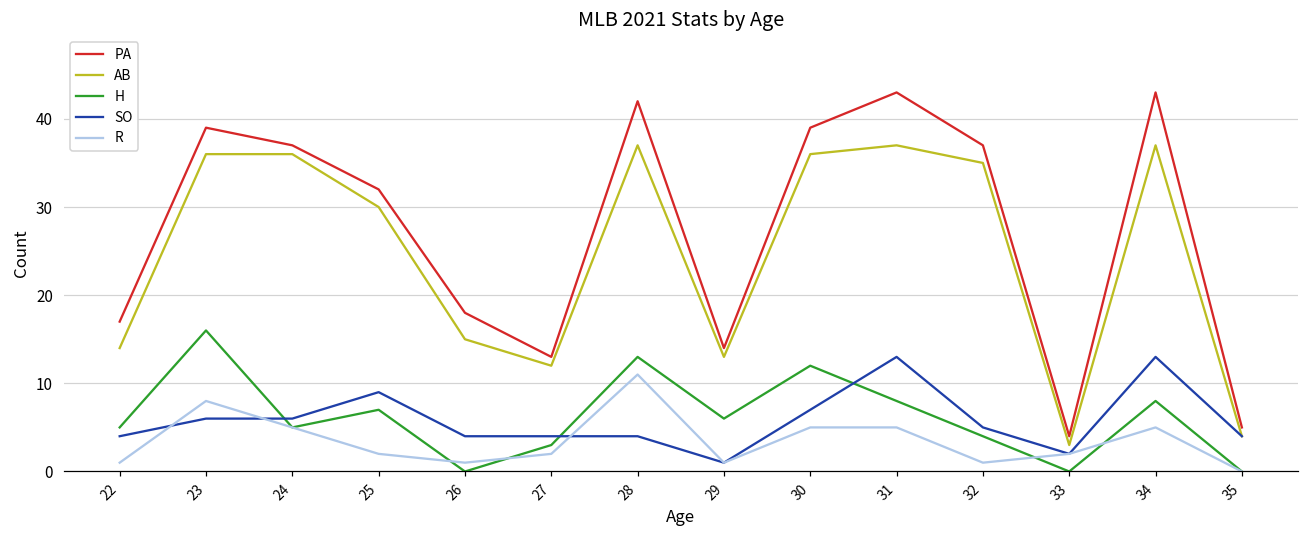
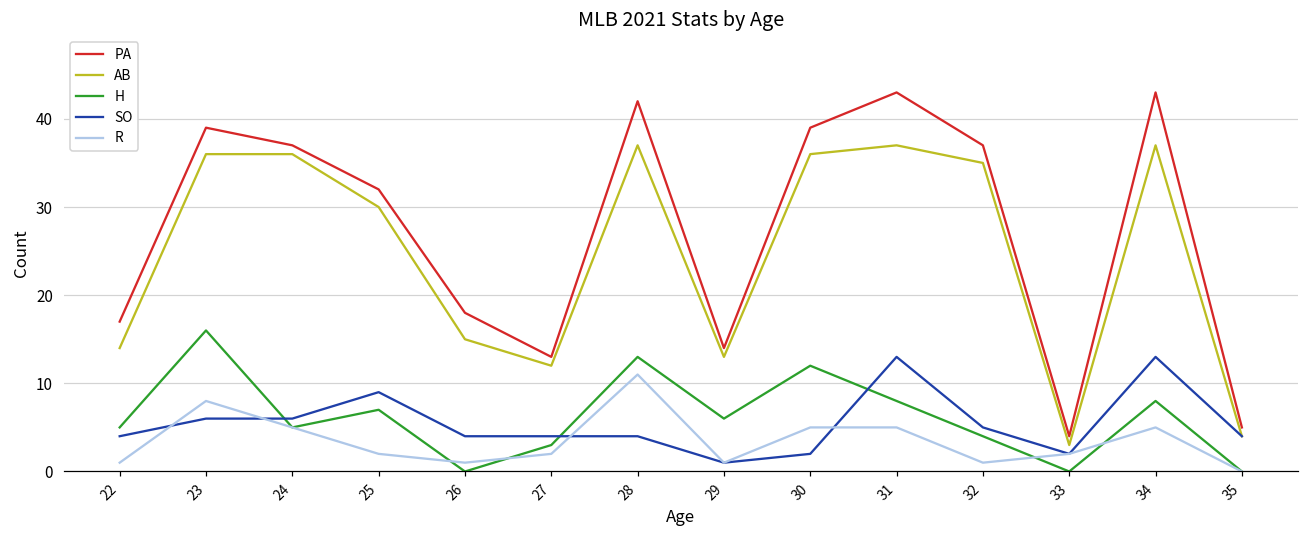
  {
    "PA": {
      "22": 17,
      "23": 39,
      "24": 37,
      "25": 32,
      "26": 18,
      "27": 13,
      "28": 42,
      "29": 14,
      "30": 39,
      "31": 43,
      "32": 37,
      "33": 4,
      "34": 43,
      "35": 5
    },
    "AB": {
      "22": 14,
      "23": 36,
      "24": 36,
      "25": 30,
      "26": 15,
      "27": 12,
      "28": 37,
      "29": 13,
      "30": 36,
      "31": 37,
      "32": 35,
      "33": 3,
      "34": 37
    },
    "H": {
      "22": 5,
      "23": 16,
      "25": 7,
      "26": 0,
      "27": 3,
      "28": 13,
      "29": 6,
      "30": 12,
      "31": 8,
      "32": 4,
      "33": 0,
      "34": 8
    },
    "SO": {
      "22": 4,
      "23": 6,
      "24": 6,
      "25": 9,
      "26": 4,
      "27": 4,
      "28": 4,
-     "30": 7,
+     "30": 2,
      "31": 13,
      "32": 5,
      "34": 13
    },
    "R": {
      "22": 1,
      "23": 8,
      "25": 2,
      "26": 1,
      "27": 2,
      "28": 11,
      "30": 5,
      "31": 5,
      "32": 1,
      "34": 5
    }
  }
